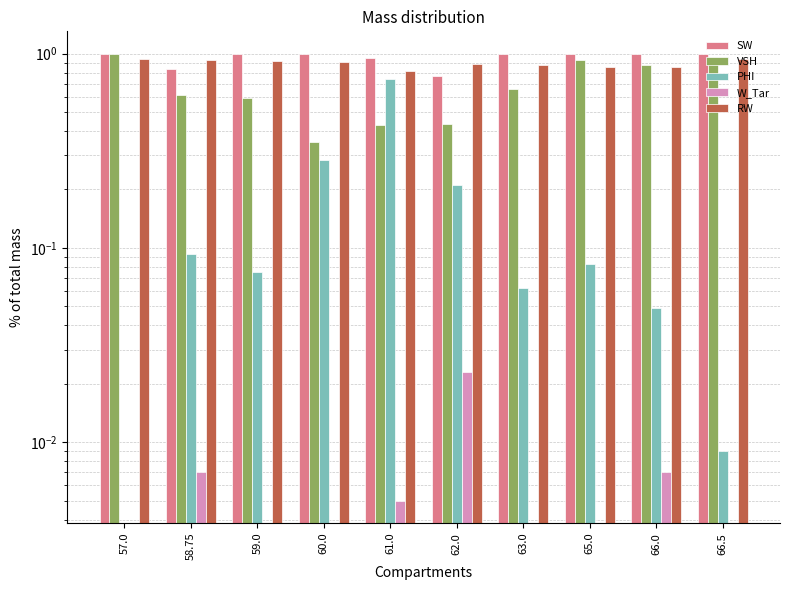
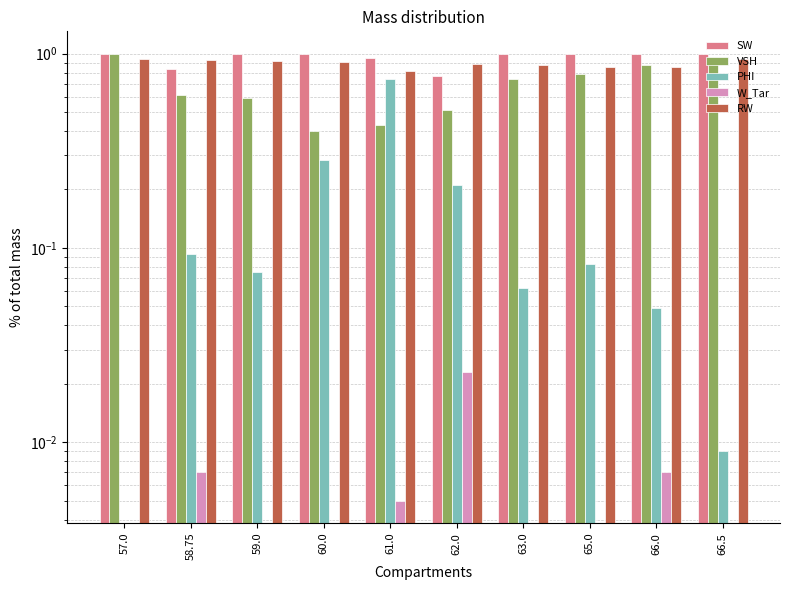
  {
    "VSH": {
      "57.0": 1.0,
      "58.75": 0.61,
      "59.0": 0.59,
-     "60.0": 0.35,
+     "60.0": 0.40,
      "61.0": 0.43,
-     "62.0": 0.44,
-     "63.0": 0.66,
-     "65.0": 0.9,
+     "62.0": 0.51,
+     "63.0": 0.74,
+     "65.0": 0.78,
      "66.0": 0.9,
      "66.5": 0.9
    },
    "PHI": {
      "58.75": 0.09,
      "59.0": 0.075,
      "60.0": 0.29,
      "61.0": 0.74,
      "62.0": 0.21,
      "63.0": 0.062,
      "65.0": 0.083,
      "66.0": 0.05,
      "66.5": 0.009
    },
    "RW": {
      "57.0": 0.9,
      "58.75": 0.9,
      "59.0": 0.9,
      "60.0": 0.9,
      "61.0": 0.82,
      "62.0": 0.9,
      "63.0": 0.9,
      "65.0": 0.9,
      "66.0": 0.8,
      "66.5": 0.9
    }
  }
